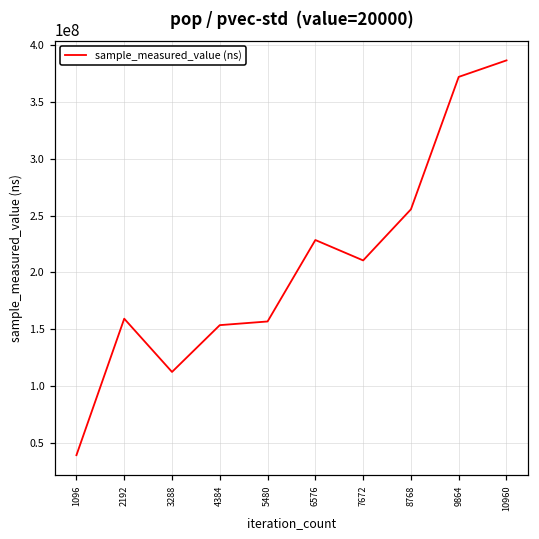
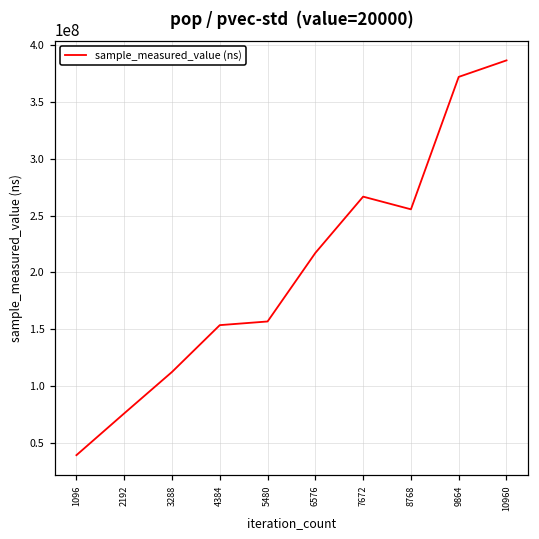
  {
    "1096": 39000000,
-   "2192": 159000000,
+   "2192": 76000000,
    "3288": 112000000,
    "4384": 154000000,
    "5480": 157000000,
-   "6576": 228000000,
-   "7672": 211000000,
+   "6576": 217000000,
+   "7672": 267000000,
    "8768": 256000000,
    "9864": 372000000,
    "10960": 387000000
  }
